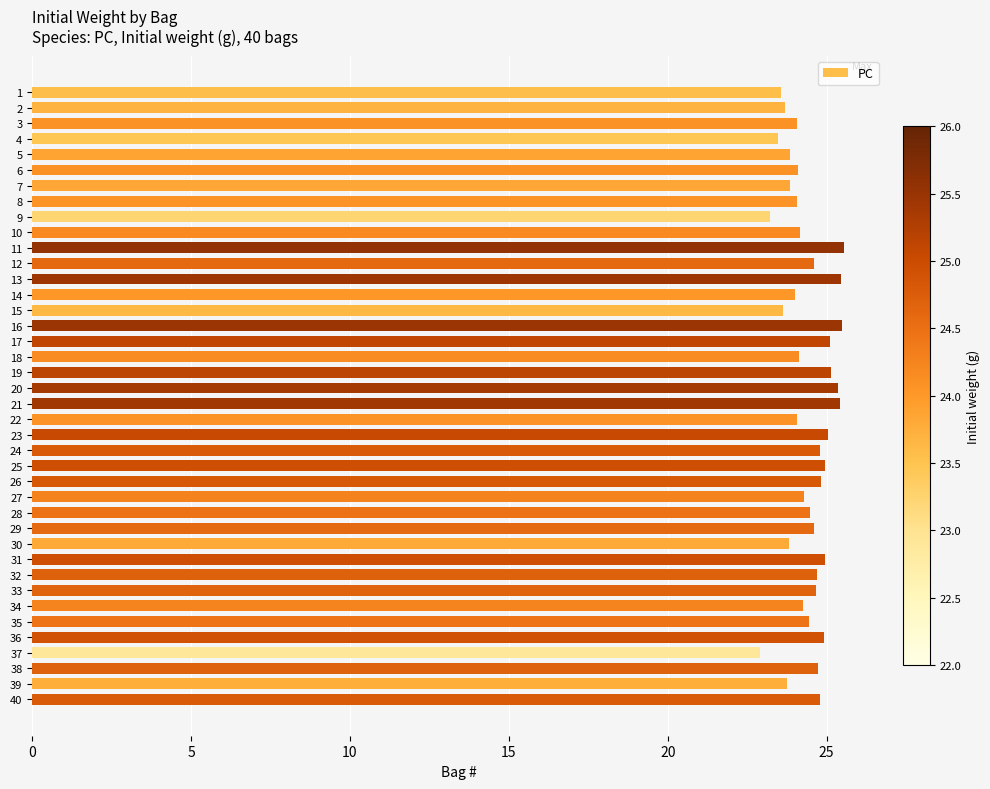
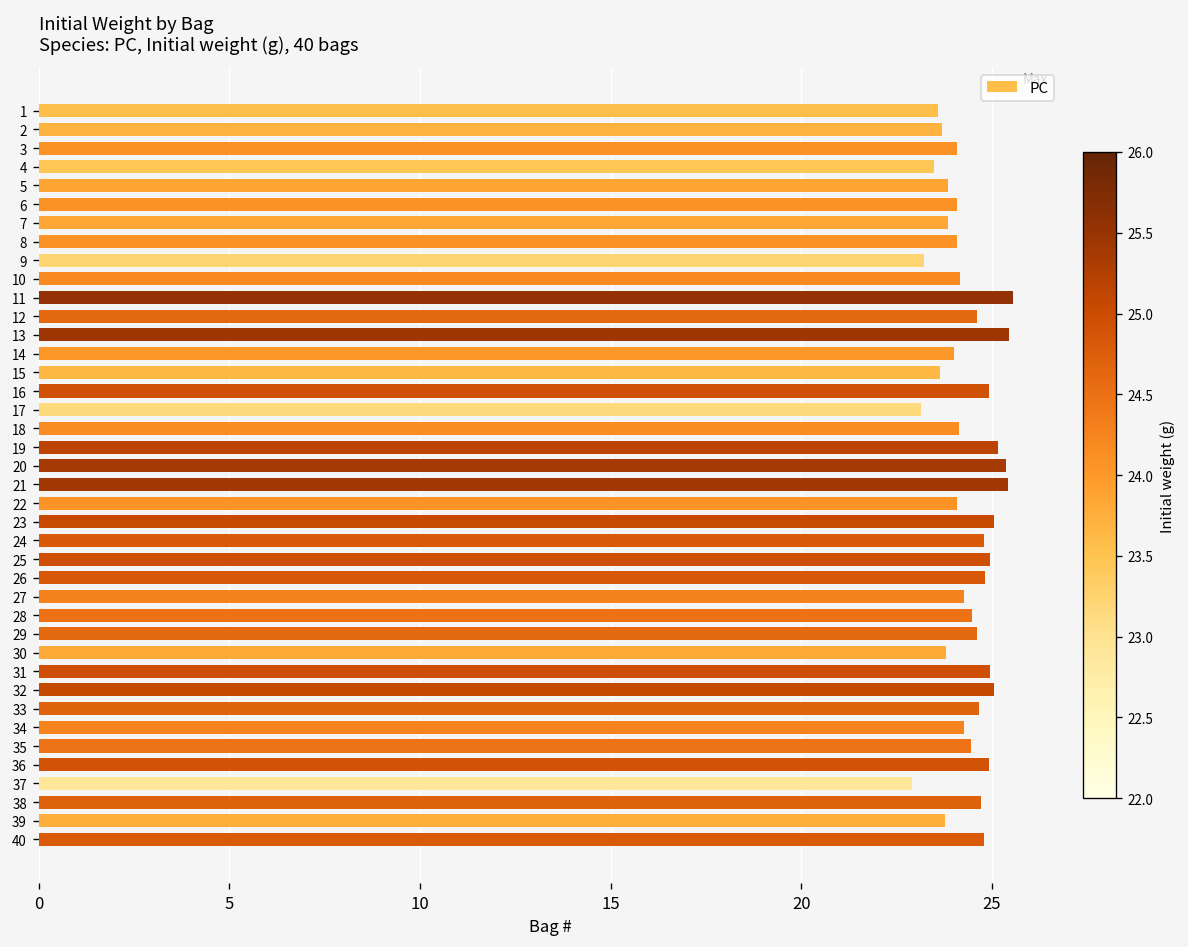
  {
    "1": 23.6,
    "2": 23.7,
    "3": 24.1,
    "4": 23.5,
    "5": 23.9,
    "6": 24.1,
    "7": 23.8,
    "8": 24.1,
    "9": 23.2,
    "10": 24.2,
    "11": 25.6,
    "12": 24.6,
    "13": 25.4,
    "14": 24.0,
    "15": 23.6,
-   "16": 25.5,
-   "17": 25.1,
+   "16": 24.9,
+   "17": 23.1,
    "18": 24.1,
    "19": 25.2,
    "20": 25.4,
    "21": 25.4,
    "22": 24.1,
    "23": 25.0,
    "24": 24.8,
    "25": 25.0,
    "26": 24.8,
    "27": 24.3,
    "28": 24.5,
    "29": 24.6,
    "30": 23.8,
    "31": 25.0,
-   "32": 24.7,
+   "32": 25.1,
    "33": 24.7,
    "34": 24.3,
    "35": 24.5,
    "36": 24.9,
    "37": 22.9,
    "38": 24.7,
    "39": 23.8,
    "40": 24.8
  }
